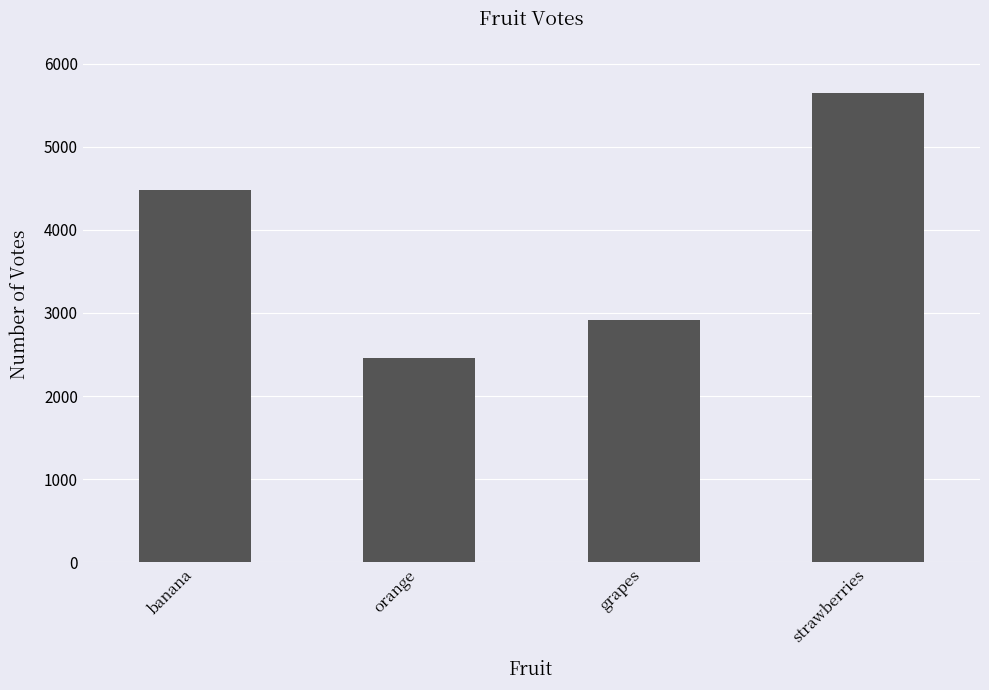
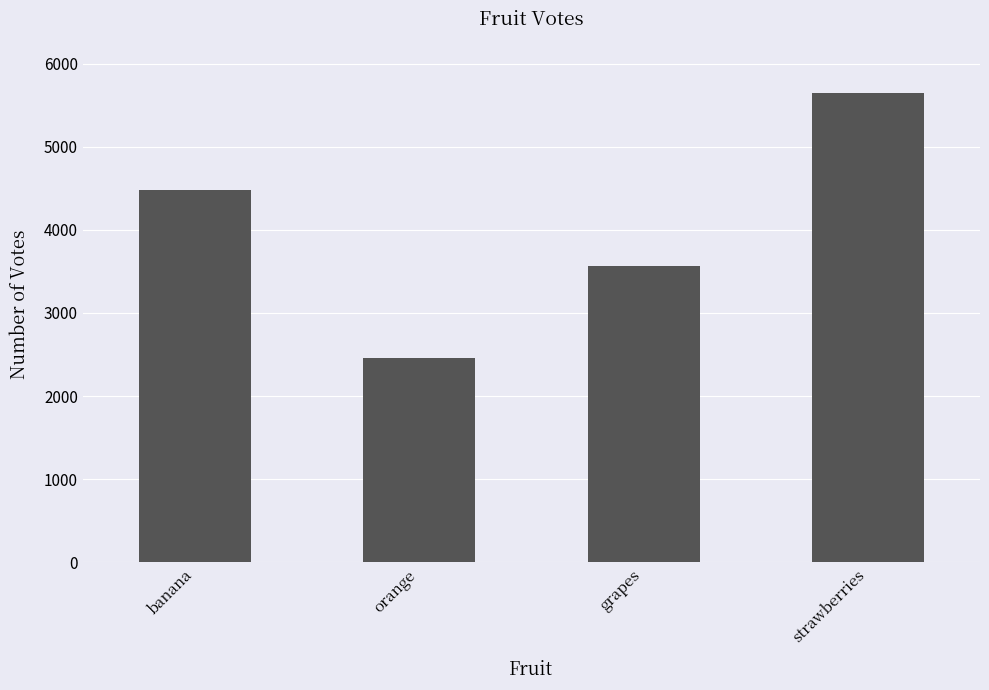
  {
    "banana": 4500,
    "orange": 2500,
-   "grapes": 2900,
+   "grapes": 3600,
    "strawberries": 5600
  }
